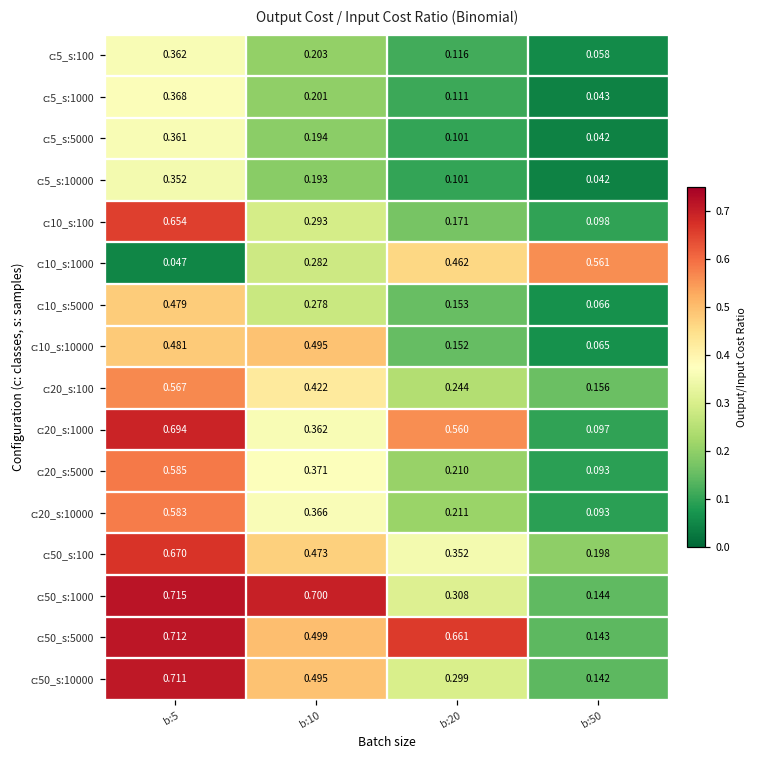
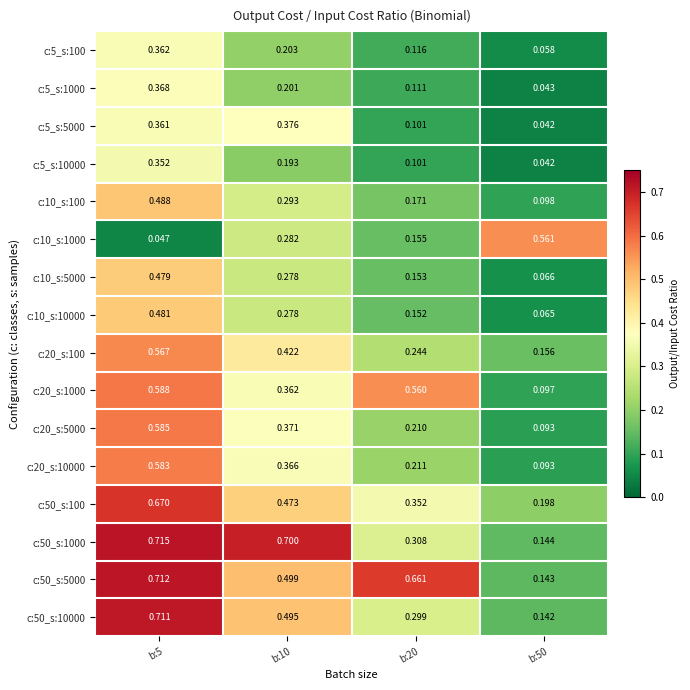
  {
    "c:5_s:100": {
      "b:5": 0.362,
      "b:10": 0.203,
      "b:20": 0.116,
      "b:50": 0.058
    },
    "c:5_s:1000": {
      "b:5": 0.368,
      "b:10": 0.201,
      "b:20": 0.111,
      "b:50": 0.043
    },
    "c:5_s:5000": {
      "b:5": 0.361,
-     "b:10": 0.194,
+     "b:10": 0.376,
      "b:20": 0.101,
      "b:50": 0.042
    },
    "c:5_s:10000": {
      "b:5": 0.352,
      "b:10": 0.193,
      "b:20": 0.101,
      "b:50": 0.042
    },
    "c:10_s:100": {
-     "b:5": 0.654,
+     "b:5": 0.488,
      "b:10": 0.293,
      "b:20": 0.171,
      "b:50": 0.098
    },
    "c:10_s:1000": {
      "b:5": 0.047,
      "b:10": 0.282,
-     "b:20": 0.462,
+     "b:20": 0.155,
      "b:50": 0.561
    },
    "c:10_s:5000": {
      "b:5": 0.479,
      "b:10": 0.278,
      "b:20": 0.153,
      "b:50": 0.066
    },
    "c:10_s:10000": {
      "b:5": 0.481,
-     "b:10": 0.495,
+     "b:10": 0.278,
      "b:20": 0.152,
      "b:50": 0.065
    },
    "c:20_s:100": {
      "b:5": 0.567,
      "b:10": 0.422,
      "b:20": 0.244,
      "b:50": 0.156
    },
    "c:20_s:1000": {
-     "b:5": 0.694,
+     "b:5": 0.588,
      "b:10": 0.362,
      "b:20": 0.560,
      "b:50": 0.097
    },
    "c:20_s:5000": {
      "b:5": 0.585,
      "b:10": 0.371,
      "b:20": 0.210,
      "b:50": 0.093
    },
    "c:20_s:10000": {
      "b:5": 0.583,
      "b:10": 0.366,
      "b:20": 0.211,
      "b:50": 0.093
    },
    "c:50_s:100": {
      "b:5": 0.670,
      "b:10": 0.473,
      "b:20": 0.352,
      "b:50": 0.198
    },
    "c:50_s:1000": {
      "b:5": 0.715,
      "b:10": 0.700,
      "b:20": 0.308,
      "b:50": 0.144
    },
    "c:50_s:5000": {
      "b:5": 0.712,
      "b:10": 0.499,
      "b:20": 0.661,
      "b:50": 0.143
    },
    "c:50_s:10000": {
      "b:5": 0.711,
      "b:10": 0.495,
      "b:20": 0.299,
      "b:50": 0.142
    }
  }
